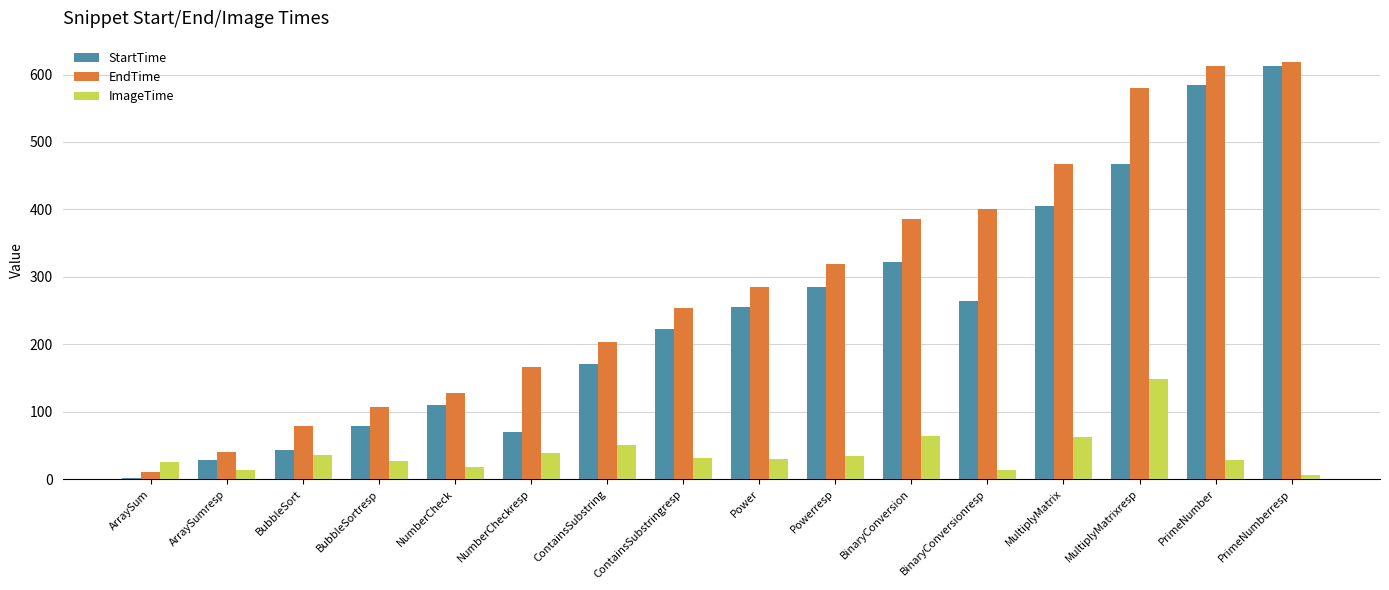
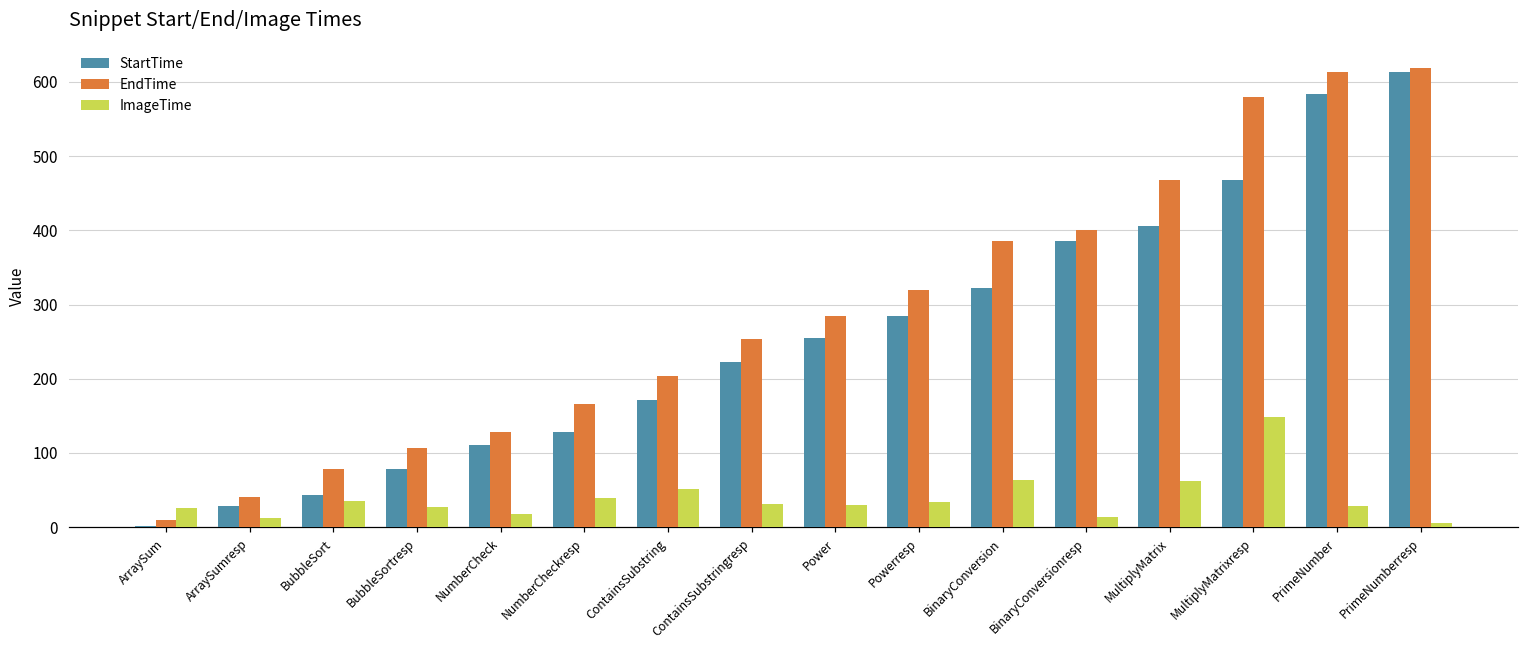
  {
    "StartTime": {
      "ArraySumresp": 30,
      "BubbleSort": 40,
      "BubbleSortresp": 80,
      "NumberCheck": 110,
-     "NumberCheckresp": 70,
+     "NumberCheckresp": 130,
      "ContainsSubstring": 170,
      "ContainsSubstringresp": 220,
      "Power": 260,
      "Powerresp": 290,
      "BinaryConversion": 320,
-     "BinaryConversionresp": 260,
+     "BinaryConversionresp": 390,
      "MultiplyMatrix": 410,
      "MultiplyMatrixresp": 470,
      "PrimeNumber": 580,
      "PrimeNumberresp": 610
    },
    "EndTime": {
      "ArraySum": 10,
      "ArraySumresp": 40,
      "BubbleSort": 80,
      "BubbleSortresp": 110,
      "NumberCheck": 130,
      "NumberCheckresp": 170,
      "ContainsSubstring": 200,
      "ContainsSubstringresp": 250,
      "Power": 290,
      "Powerresp": 320,
      "BinaryConversion": 390,
      "BinaryConversionresp": 400,
      "MultiplyMatrix": 470,
      "MultiplyMatrixresp": 580,
      "PrimeNumber": 610,
      "PrimeNumberresp": 620
    },
    "ImageTime": {
      "ArraySum": 30,
      "ArraySumresp": 10,
      "BubbleSort": 40,
      "BubbleSortresp": 30,
      "NumberCheck": 20,
      "NumberCheckresp": 40,
      "ContainsSubstring": 50,
      "ContainsSubstringresp": 30,
      "Power": 30,
      "Powerresp": 30,
      "BinaryConversion": 60,
      "BinaryConversionresp": 10,
      "MultiplyMatrix": 60,
      "MultiplyMatrixresp": 150,
      "PrimeNumber": 30,
      "PrimeNumberresp": 10
    }
  }
